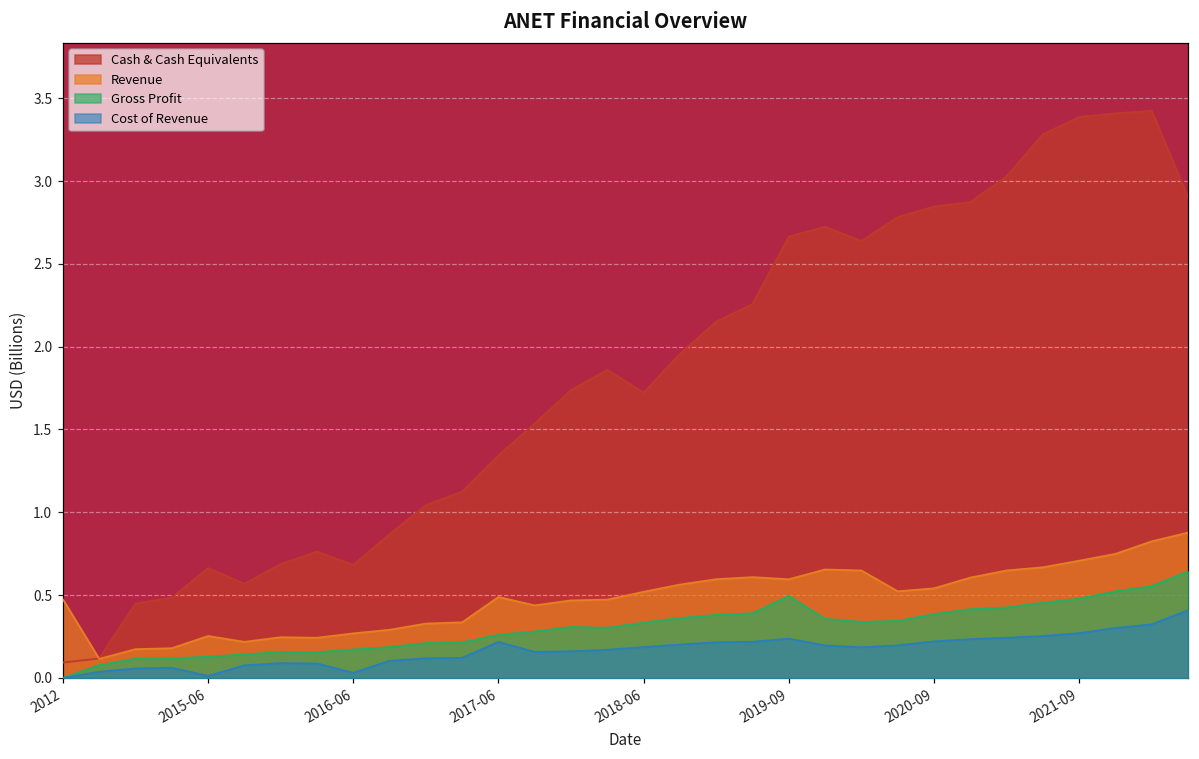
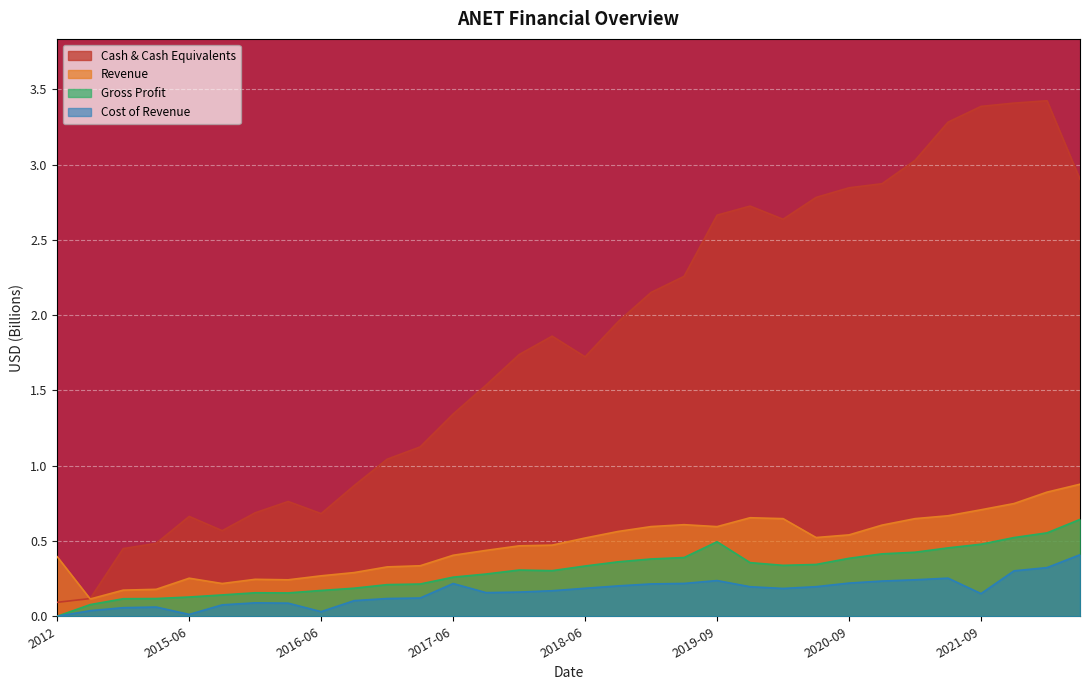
  {
    "Cash & Cash Equivalents": {
      "2012": 0.09,
      "2015-06": 0.66,
      "2016-06": 0.68,
      "2017-06": 1.34,
      "2018-06": 1.72,
      "2019-09": 2.66,
      "2020-09": 2.85,
      "2021-09": 3.39
    },
    "Revenue": {
-     "2012": 0.47,
+     "2012": 0.40,
      "2015-06": 0.25,
      "2016-06": 0.27,
-     "2017-06": 0.49,
+     "2017-06": 0.41,
      "2018-06": 0.52,
      "2019-09": 0.60,
      "2020-09": 0.54,
      "2021-09": 0.71
    },
    "Gross Profit": {
      "2015-06": 0.13,
      "2016-06": 0.17,
      "2017-06": 0.26,
      "2018-06": 0.33,
      "2019-09": 0.49,
      "2020-09": 0.38,
      "2021-09": 0.48
    },
    "Cost of Revenue": {
      "2015-06": 0.01,
      "2016-06": 0.03,
      "2017-06": 0.22,
      "2018-06": 0.19,
      "2019-09": 0.24,
      "2020-09": 0.22,
-     "2021-09": 0.27
+     "2021-09": 0.15
    }
  }
